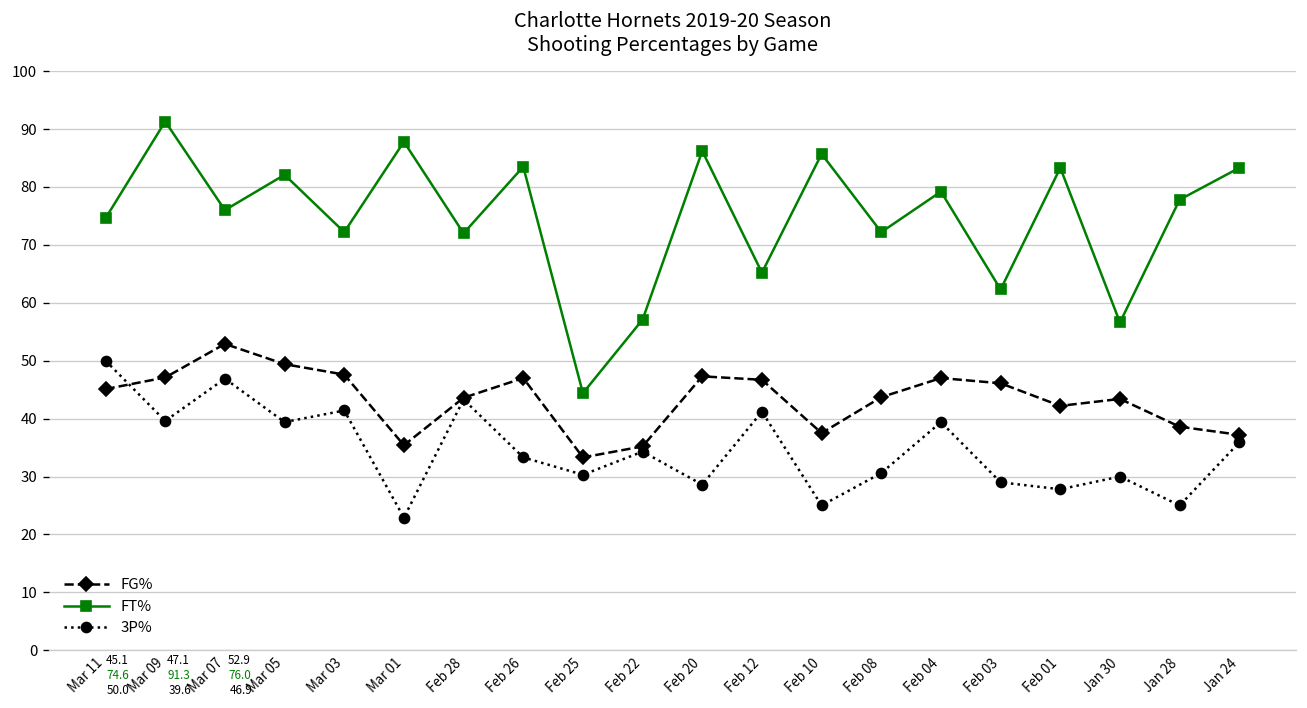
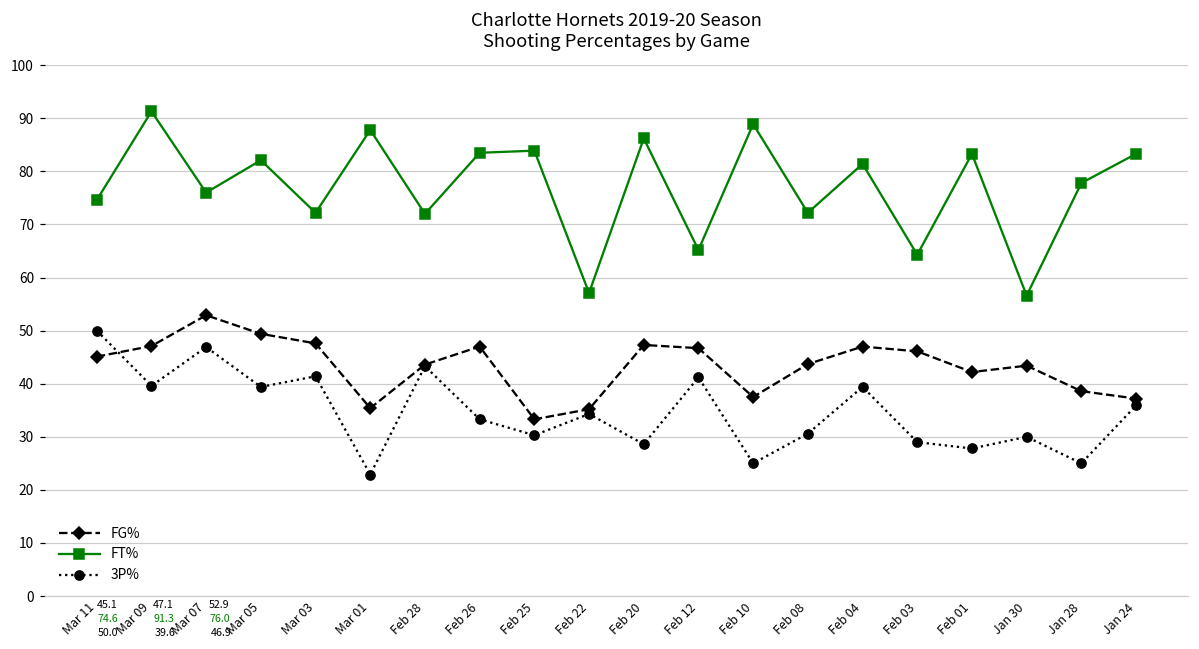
  {
    "FT%": {
      "Mar 11": 75,
      "Mar 09": 91,
      "Mar 07": 76,
      "Mar 05": 82,
      "Mar 03": 72,
      "Mar 01": 88,
      "Feb 28": 72,
      "Feb 26": 84,
-     "Feb 25": 44,
+     "Feb 25": 84,
      "Feb 22": 57,
      "Feb 20": 86,
      "Feb 12": 65,
-     "Feb 10": 86,
+     "Feb 10": 89,
      "Feb 08": 72,
-     "Feb 04": 79,
-     "Feb 03": 62,
+     "Feb 04": 81,
+     "Feb 03": 64,
      "Feb 01": 83,
      "Jan 30": 57,
      "Jan 28": 78,
      "Jan 24": 83
    }
  }
